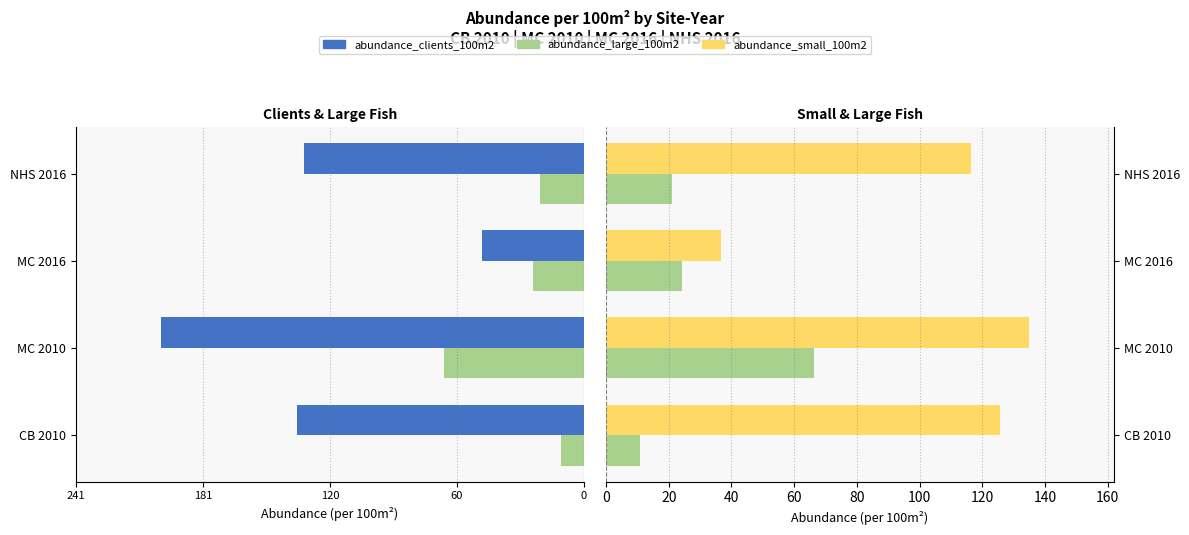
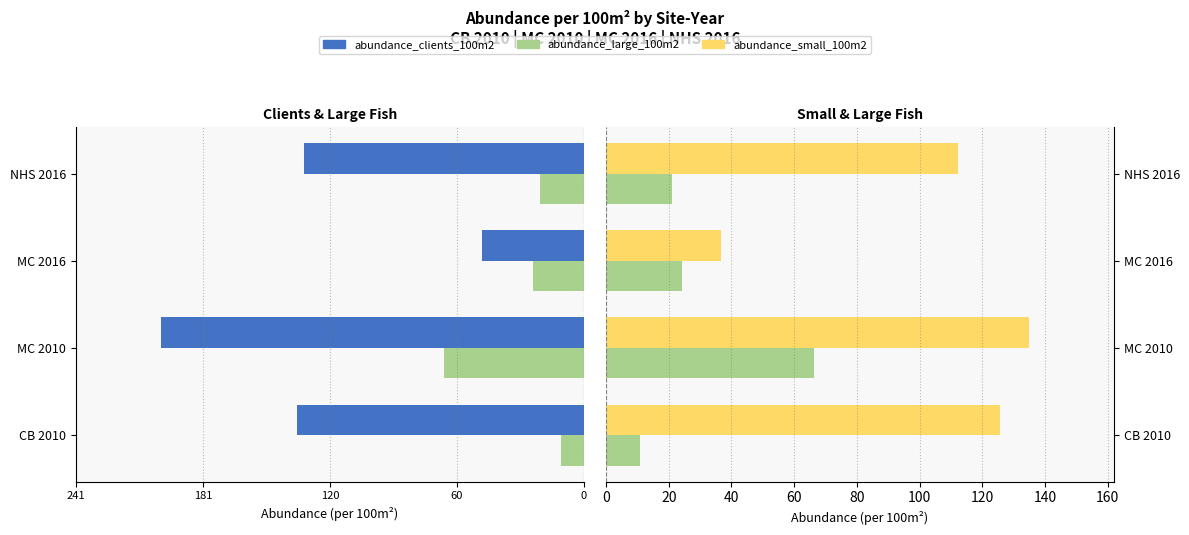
  {
    "Small & Large Fish": {
      "abundance_small_100m2": {
-       "NHS 2016": 116,
+       "NHS 2016": 112,
        "MC 2016": 37,
        "MC 2010": 135,
        "CB 2010": 126
      },
      "abundance_large_100m2": {
        "NHS 2016": 21,
        "MC 2016": 24,
        "MC 2010": 66,
        "CB 2010": 11
      }
    }
  }
